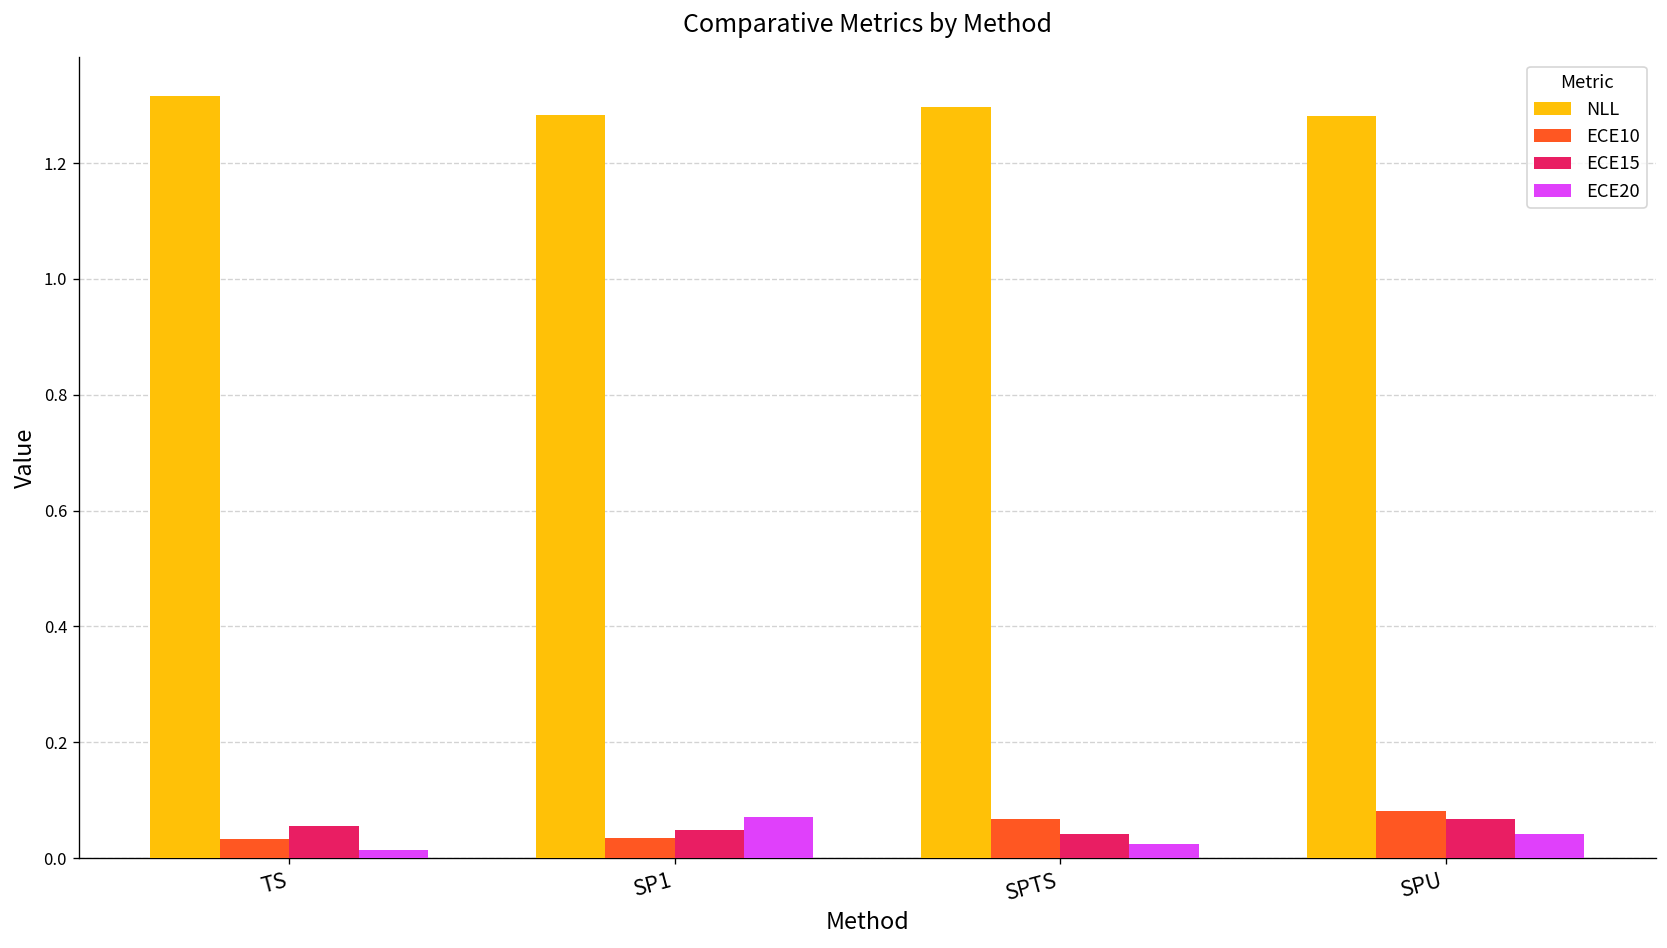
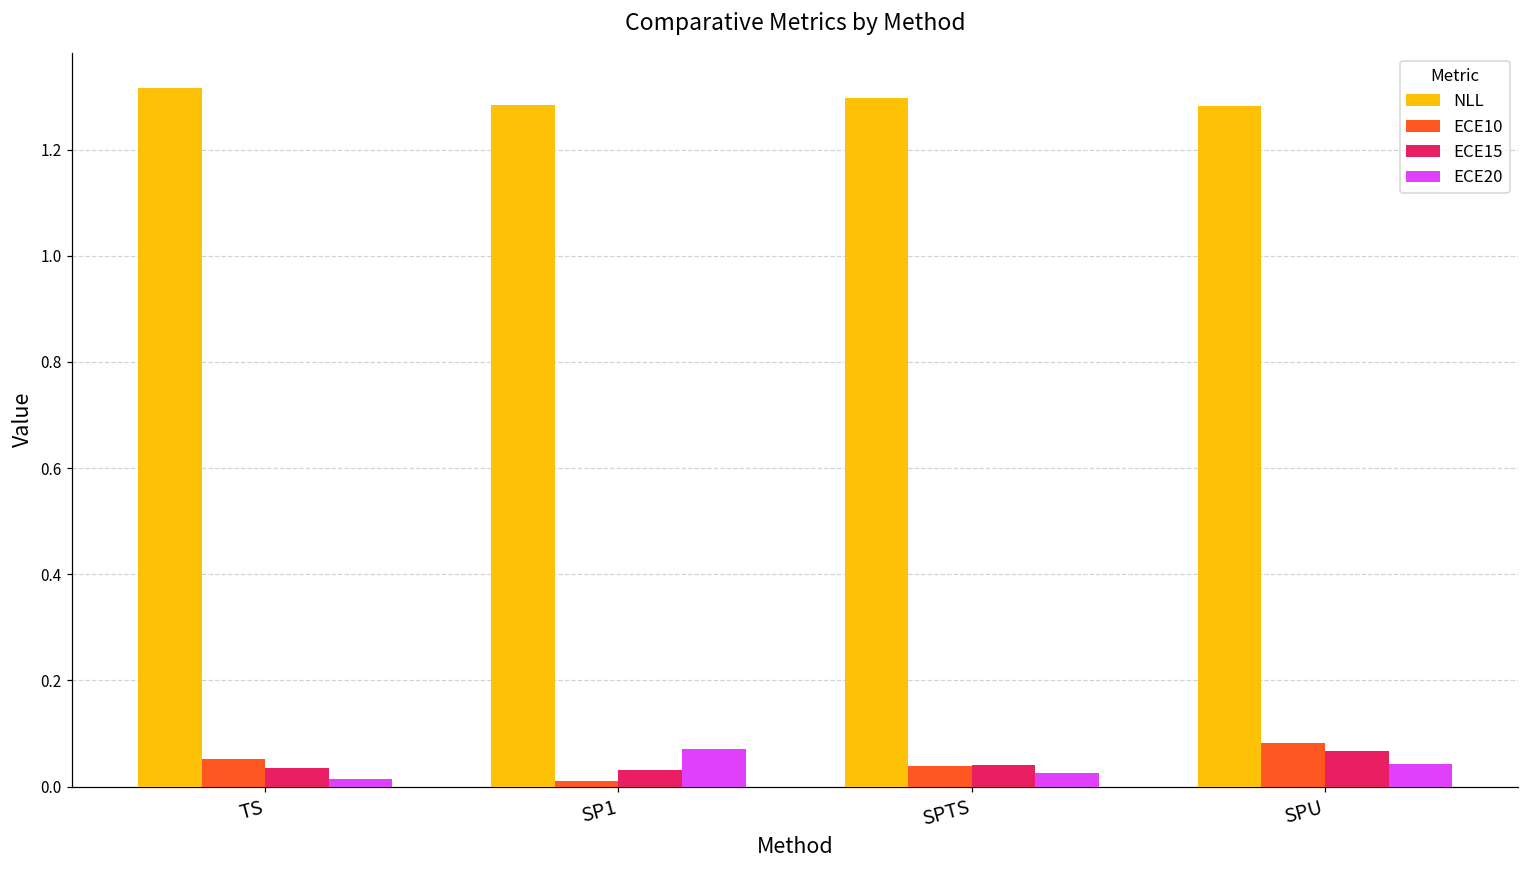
  {
    "NLL": {
      "TS": 1.32,
      "SP1": 1.28,
      "SPTS": 1.30,
      "SPU": 1.28
    },
    "ECE10": {
-     "TS": 0.03,
-     "SP1": 0.03,
-     "SPTS": 0.07,
+     "TS": 0.05,
+     "SP1": 0.01,
+     "SPTS": 0.04,
      "SPU": 0.08
    },
    "ECE15": {
-     "TS": 0.05,
-     "SP1": 0.05,
+     "TS": 0.04,
+     "SP1": 0.03,
      "SPTS": 0.04,
      "SPU": 0.07
    },
    "ECE20": {
      "TS": 0.01,
      "SP1": 0.07,
      "SPTS": 0.02,
      "SPU": 0.04
    }
  }
